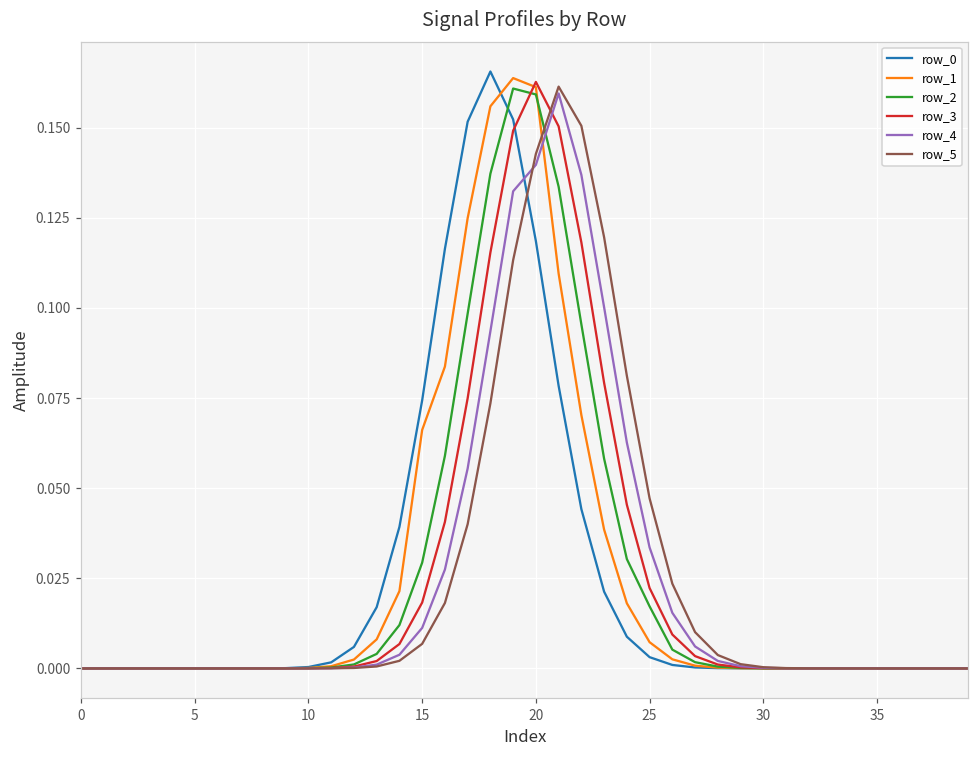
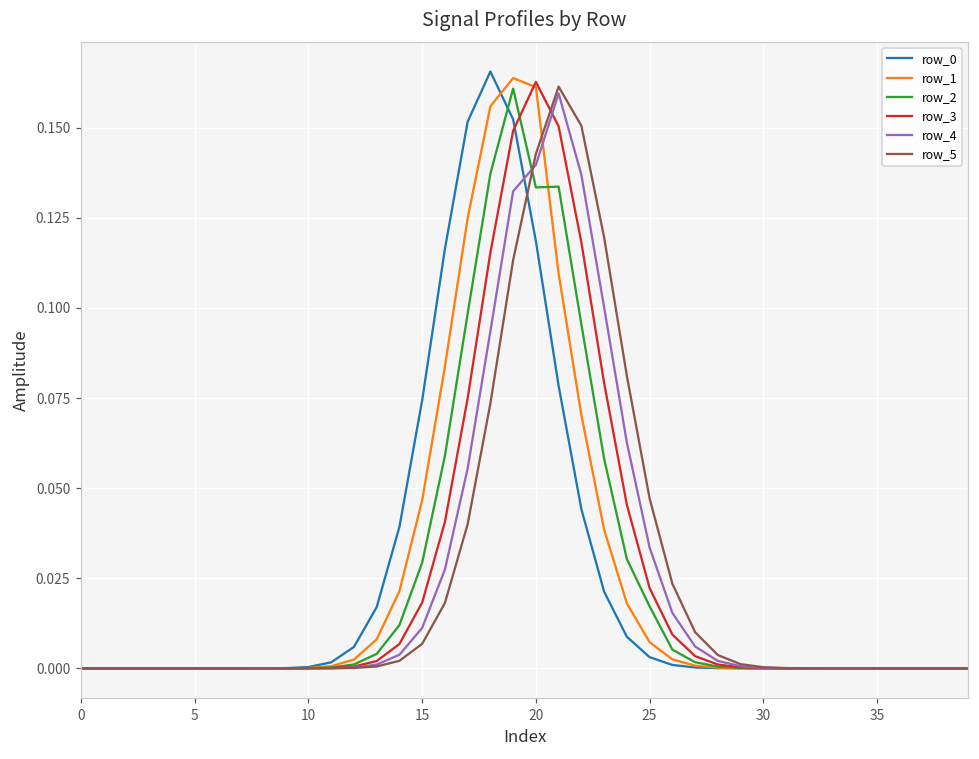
  {
    "row_0": {
      "15": 0.074,
      "20": 0.119,
      "25": 0.003
    },
    "row_1": {
-     "15": 0.066,
+     "15": 0.047,
      "20": 0.161,
      "25": 0.007
    },
    "row_2": {
      "15": 0.029,
-     "20": 0.159,
+     "20": 0.133,
      "25": 0.017
    },
    "row_3": {
      "15": 0.018,
      "20": 0.163,
      "25": 0.022
    },
    "row_4": {
      "15": 0.011,
      "20": 0.140,
      "25": 0.034
    },
    "row_5": {
      "15": 0.007,
      "20": 0.143,
      "25": 0.047
    }
  }
